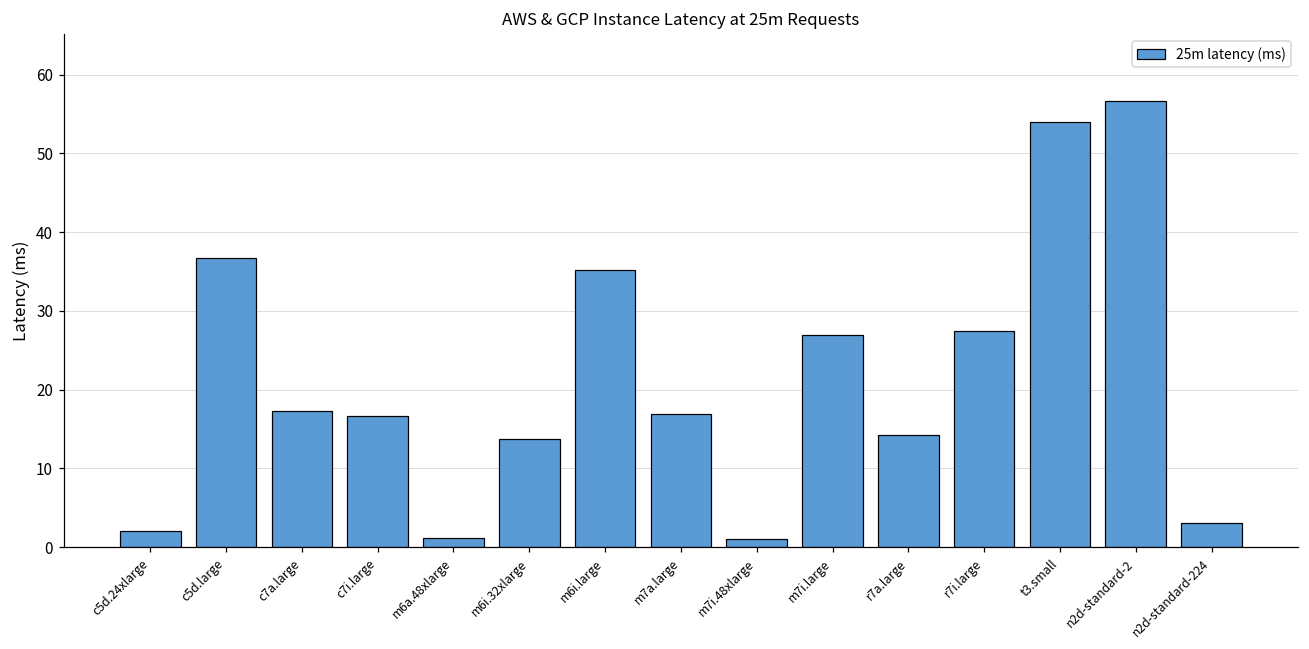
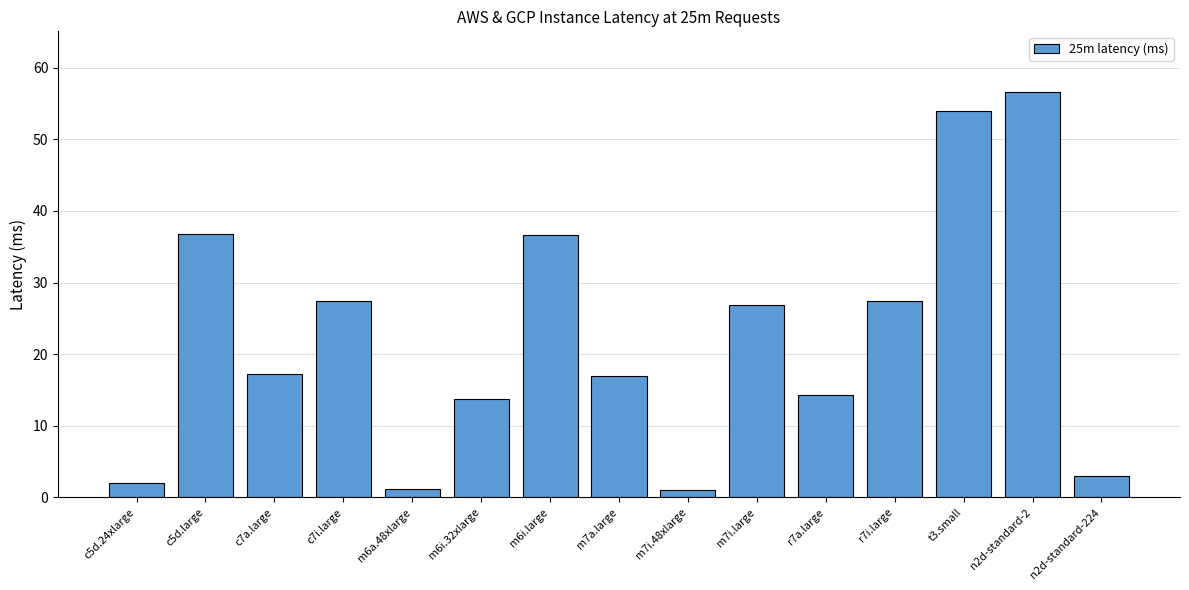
  {
    "c5d.24xlarge": 2,
    "c5d.large": 37,
    "c7a.large": 17,
-   "c7i.large": 17,
+   "c7i.large": 27,
    "m6a.48xlarge": 1,
    "m6i.32xlarge": 14,
-   "m6i.large": 35,
+   "m6i.large": 37,
    "m7a.large": 17,
    "m7i.48xlarge": 1,
    "m7i.large": 27,
    "r7a.large": 14,
    "r7i.large": 27,
    "t3.small": 54,
    "n2d-standard-2": 57,
    "n2d-standard-224": 3
  }
